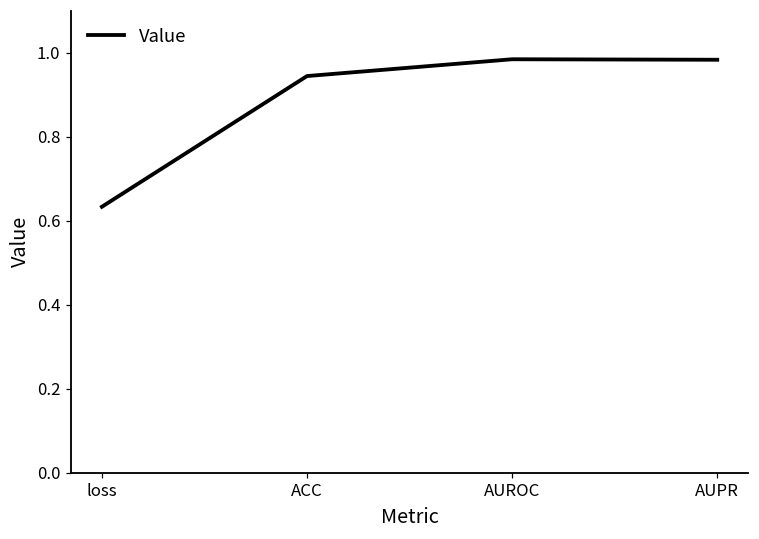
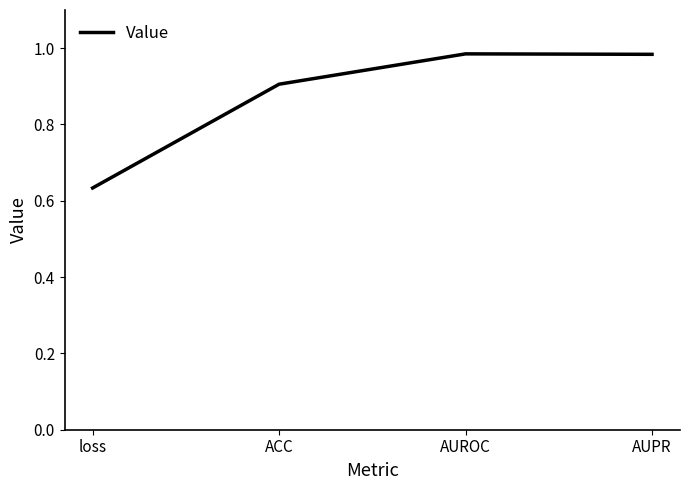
  {
    "loss": 0.63,
-   "ACC": 0.94,
+   "ACC": 0.91,
    "AUROC": 0.99,
    "AUPR": 0.98
  }
